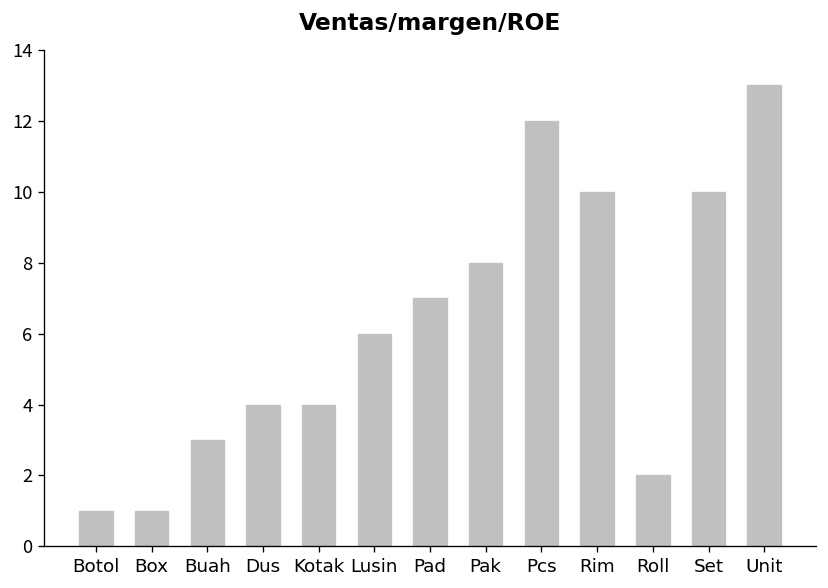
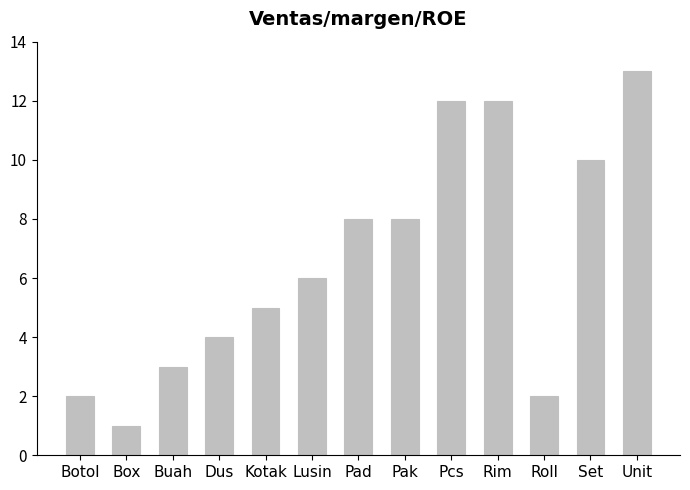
  {
-   "Botol": 1,
+   "Botol": 2,
    "Box": 1,
    "Buah": 3,
    "Dus": 4,
-   "Kotak": 4,
+   "Kotak": 5,
    "Lusin": 6,
-   "Pad": 7,
+   "Pad": 8,
    "Pak": 8,
    "Pcs": 12,
-   "Rim": 10,
+   "Rim": 12,
    "Roll": 2,
    "Set": 10,
    "Unit": 13
  }
